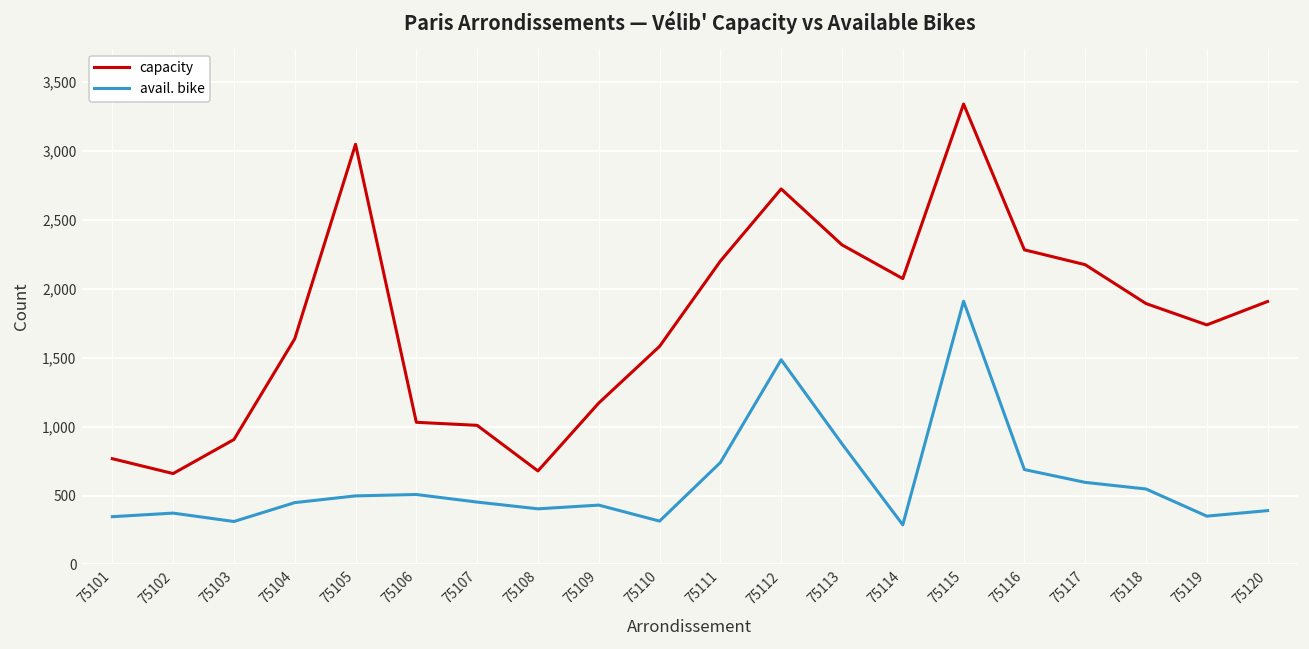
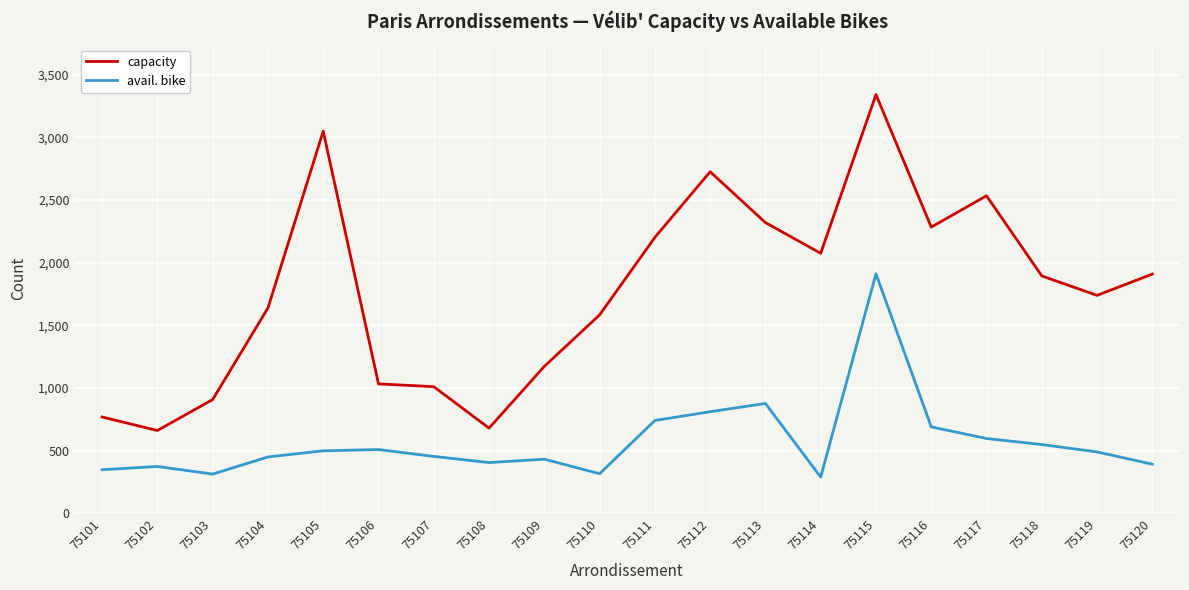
  {
    "capacity": {
      "75101": "770",
      "75102": "660",
      "75103": "910",
      "75104": "1,640",
      "75105": "3,050",
      "75106": "1,030",
      "75107": "1,010",
      "75108": "680",
      "75109": "1,170",
      "75110": "1,580",
      "75111": "2,200",
      "75112": "2,730",
      "75113": "2,320",
      "75114": "2,080",
      "75115": "3,340",
      "75116": "2,280",
-     "75117": "2,180",
+     "75117": "2,530",
      "75118": "1,890",
      "75119": "1,740",
      "75120": "1,910"
    },
    "avail. bike": {
      "75101": "350",
      "75102": "370",
      "75103": "310",
      "75104": "450",
      "75105": "500",
      "75106": "510",
      "75107": "450",
      "75108": "400",
      "75109": "430",
      "75110": "320",
      "75111": "740",
-     "75112": "1,490",
+     "75112": "810",
      "75113": "880",
      "75114": "290",
      "75115": "1,910",
      "75116": "690",
      "75117": "600",
      "75118": "550",
-     "75119": "350",
+     "75119": "490",
      "75120": "390"
    }
  }
